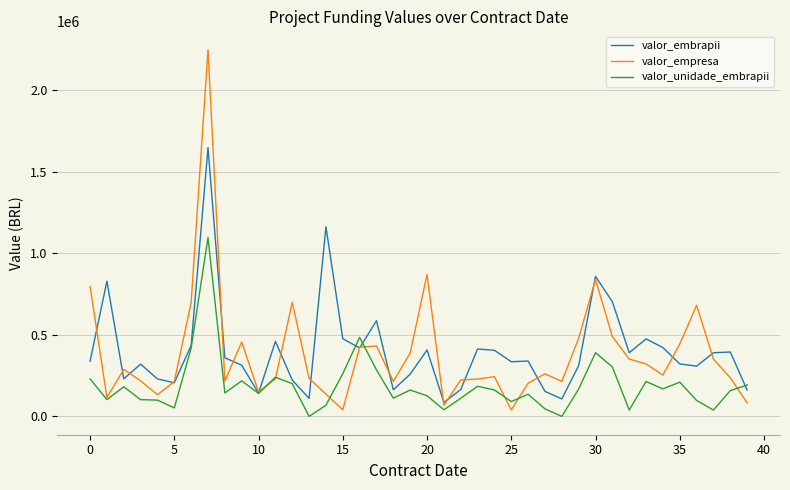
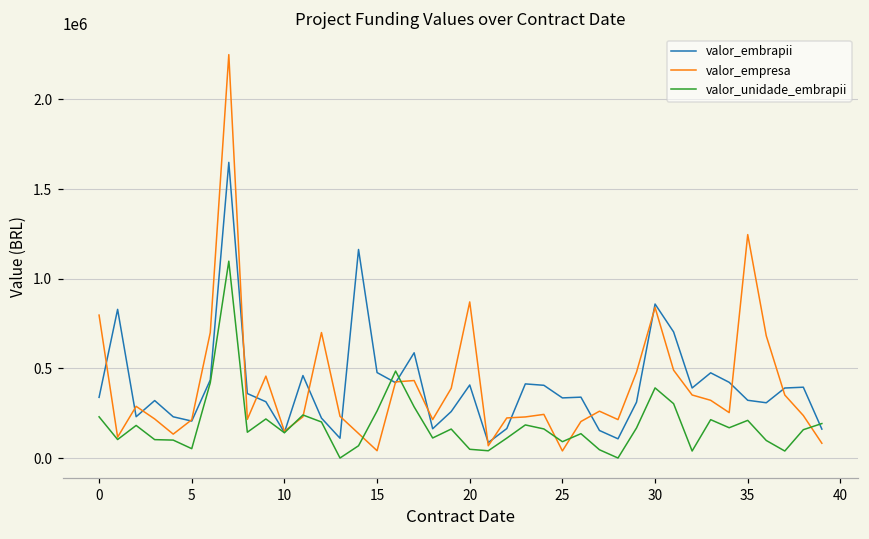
  {
    "valor_embrapii": {
      "0": 340000,
      "15": 480000,
      "20": 410000,
      "25": 340000,
      "30": 860000,
      "35": 320000
    },
    "valor_empresa": {
      "0": 800000,
      "15": 40000,
      "20": 870000,
      "25": 40000,
      "30": 840000,
-     "35": 440000
+     "35": 1250000
    },
    "valor_unidade_embrapii": {
      "0": 230000,
      "5": 50000,
      "15": 260000,
-     "20": 130000,
+     "20": 50000,
      "25": 90000,
      "30": 390000,
      "35": 210000
    }
  }
